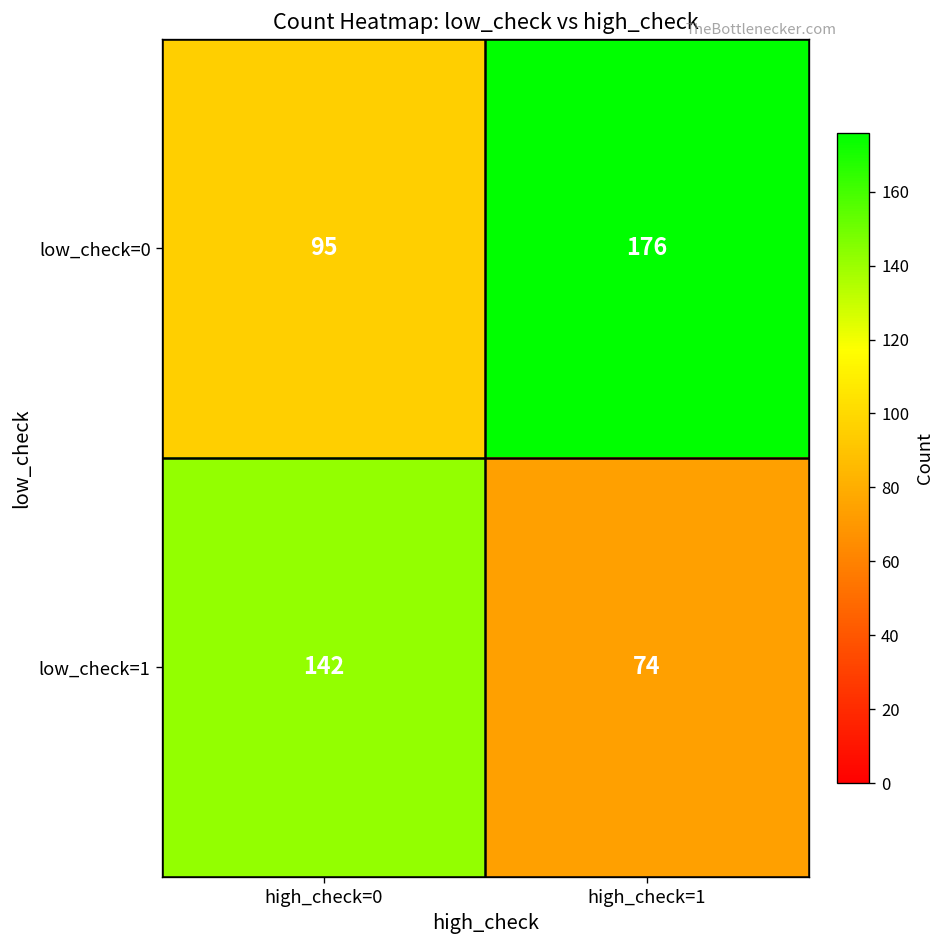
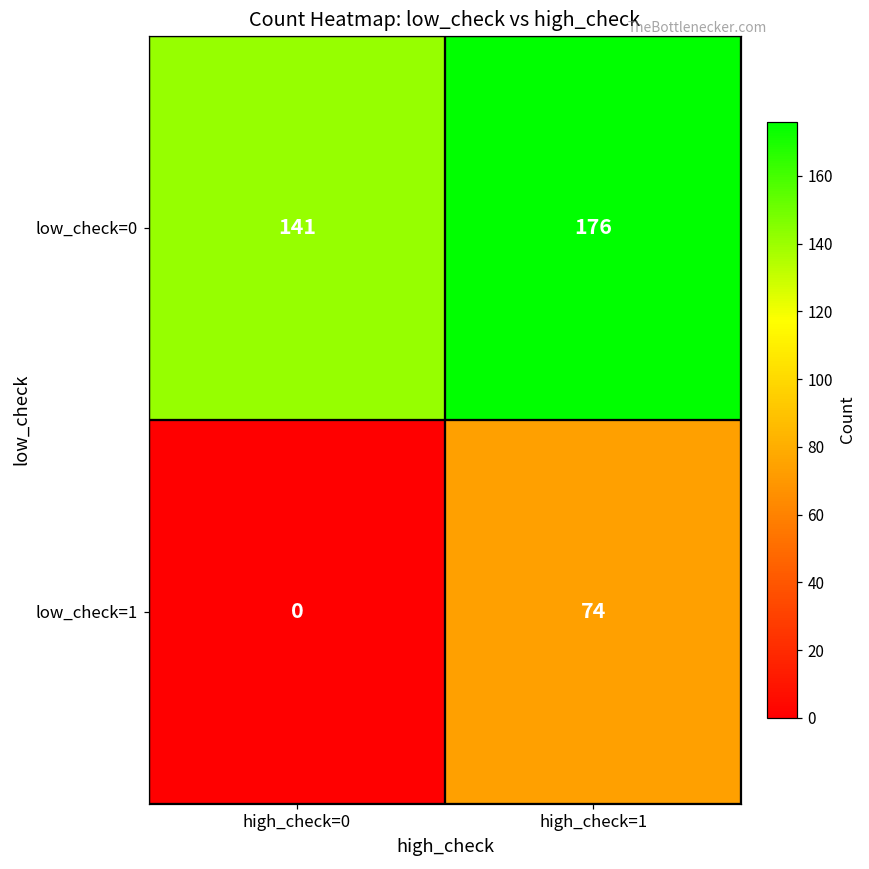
  {
    "low_check=0": {
-     "high_check=0": 95,
+     "high_check=0": 141,
      "high_check=1": 176
    },
    "low_check=1": {
-     "high_check=0": 142,
+     "high_check=0": 0,
      "high_check=1": 74
    }
  }
